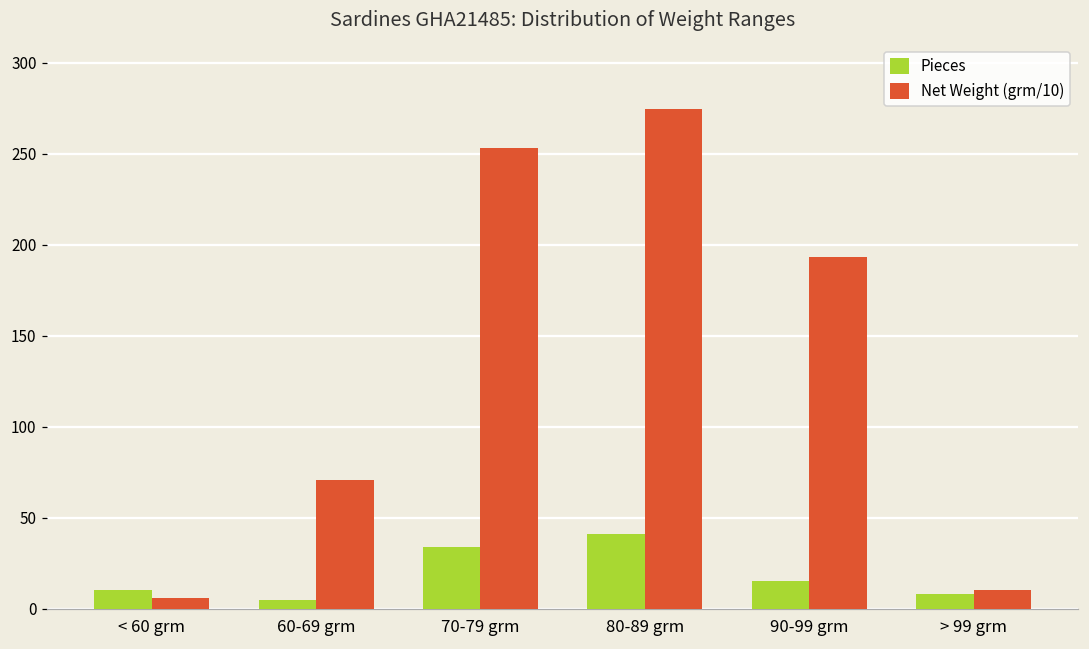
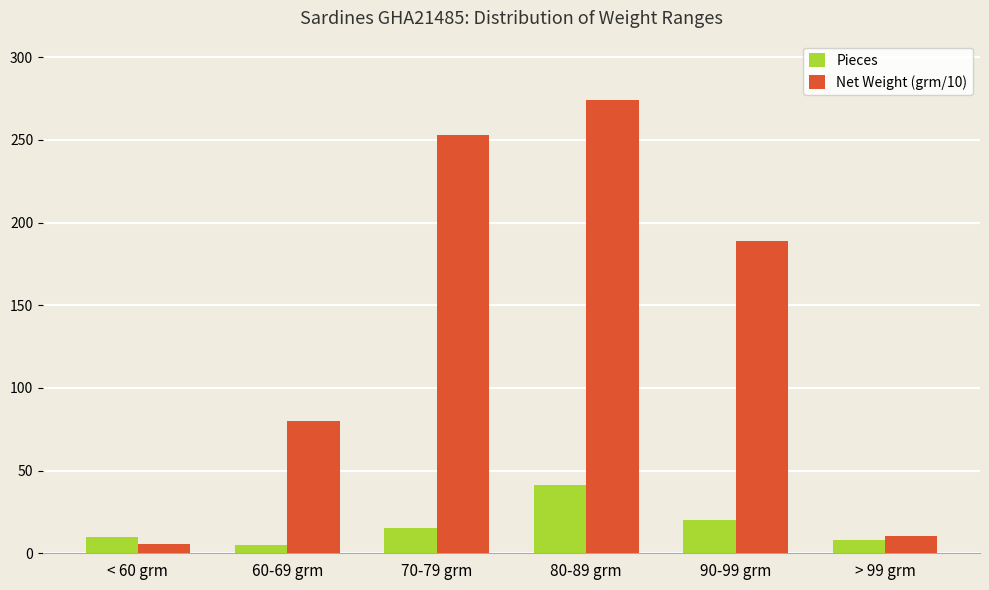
  {
    "Pieces": {
      "< 60 grm": 10,
      "60-69 grm": 5,
-     "70-79 grm": 34,
+     "70-79 grm": 15,
      "80-89 grm": 41,
-     "90-99 grm": 15,
+     "90-99 grm": 20,
      "> 99 grm": 8
    },
    "Net Weight (grm/10)": {
      "< 60 grm": 6,
-     "60-69 grm": 71,
+     "60-69 grm": 80,
      "70-79 grm": 253,
      "80-89 grm": 274,
-     "90-99 grm": 194,
+     "90-99 grm": 189,
      "> 99 grm": 10
    }
  }
